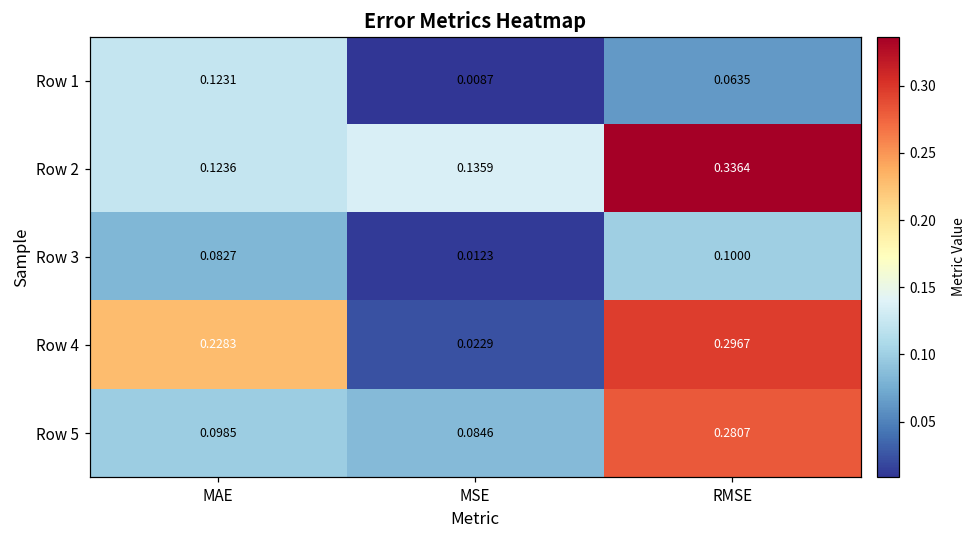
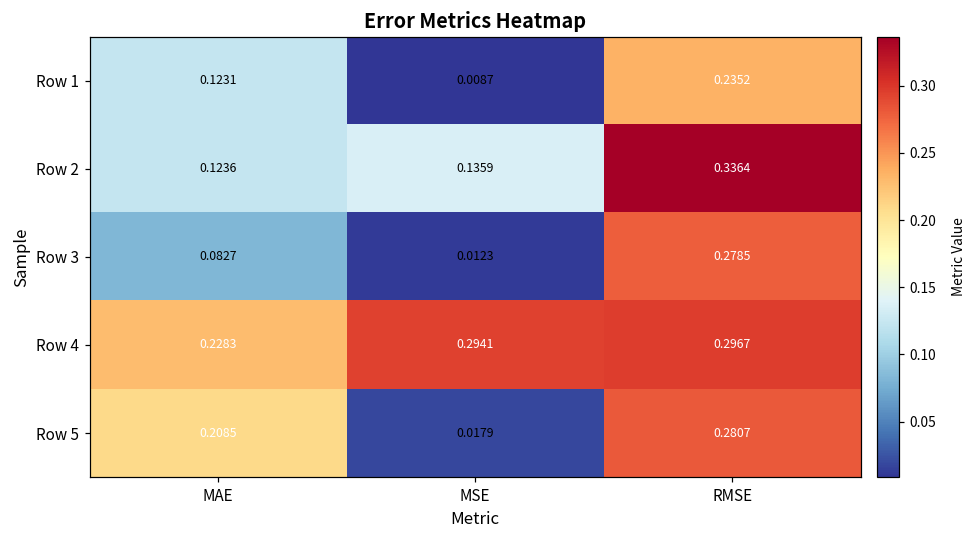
  {
    "Row 1": {
      "MAE": 0.1231,
      "MSE": 0.0087,
-     "RMSE": 0.0635
+     "RMSE": 0.2352
    },
    "Row 2": {
      "MAE": 0.1236,
      "MSE": 0.1359,
      "RMSE": 0.3364
    },
    "Row 3": {
      "MAE": 0.0827,
      "MSE": 0.0123,
-     "RMSE": 0.1000
+     "RMSE": 0.2785
    },
    "Row 4": {
      "MAE": 0.2283,
-     "MSE": 0.0229,
+     "MSE": 0.2941,
      "RMSE": 0.2967
    },
    "Row 5": {
-     "MAE": 0.0985,
-     "MSE": 0.0846,
+     "MAE": 0.2085,
+     "MSE": 0.0179,
      "RMSE": 0.2807
    }
  }
